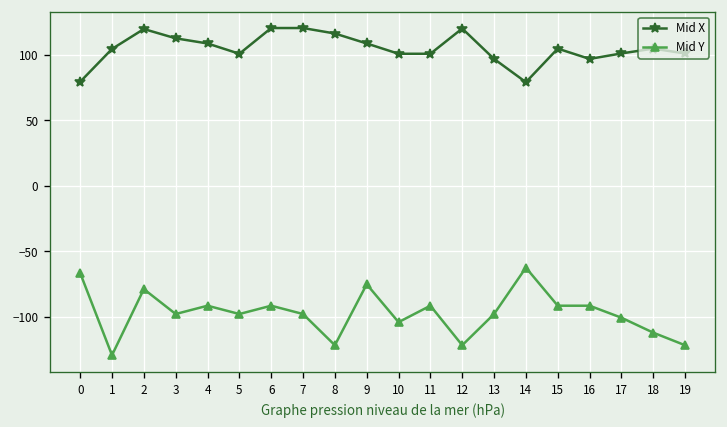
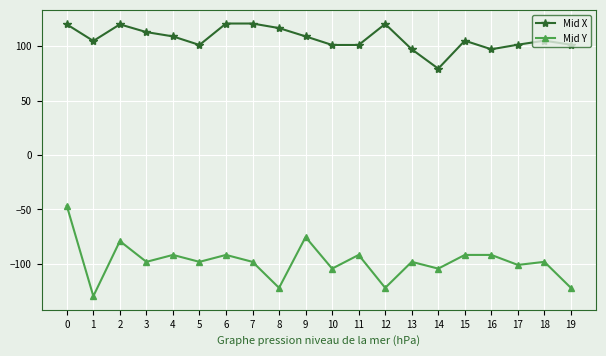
  {
    "Mid X": {
-     "0": 80,
+     "0": 120,
      "1": 105,
      "2": 120,
      "3": 113,
      "4": 109,
      "5": 101,
      "6": 121,
      "7": 121,
      "8": 116,
      "9": 109,
      "10": 101,
      "11": 101,
      "12": 120,
      "13": 97,
      "14": 79,
      "15": 105,
      "16": 97,
      "17": 101
    },
    "Mid Y": {
-     "0": -67,
+     "0": -47,
      "1": -130,
      "2": -79,
      "3": -98,
      "4": -92,
      "5": -98,
      "6": -92,
      "7": -98,
      "8": -122,
      "9": -75,
      "10": -104,
      "11": -92,
      "12": -122,
      "13": -98,
-     "14": -63,
+     "14": -104,
      "15": -92,
      "16": -92,
      "17": -101,
-     "18": -112,
+     "18": -98,
      "19": -122
    }
  }
